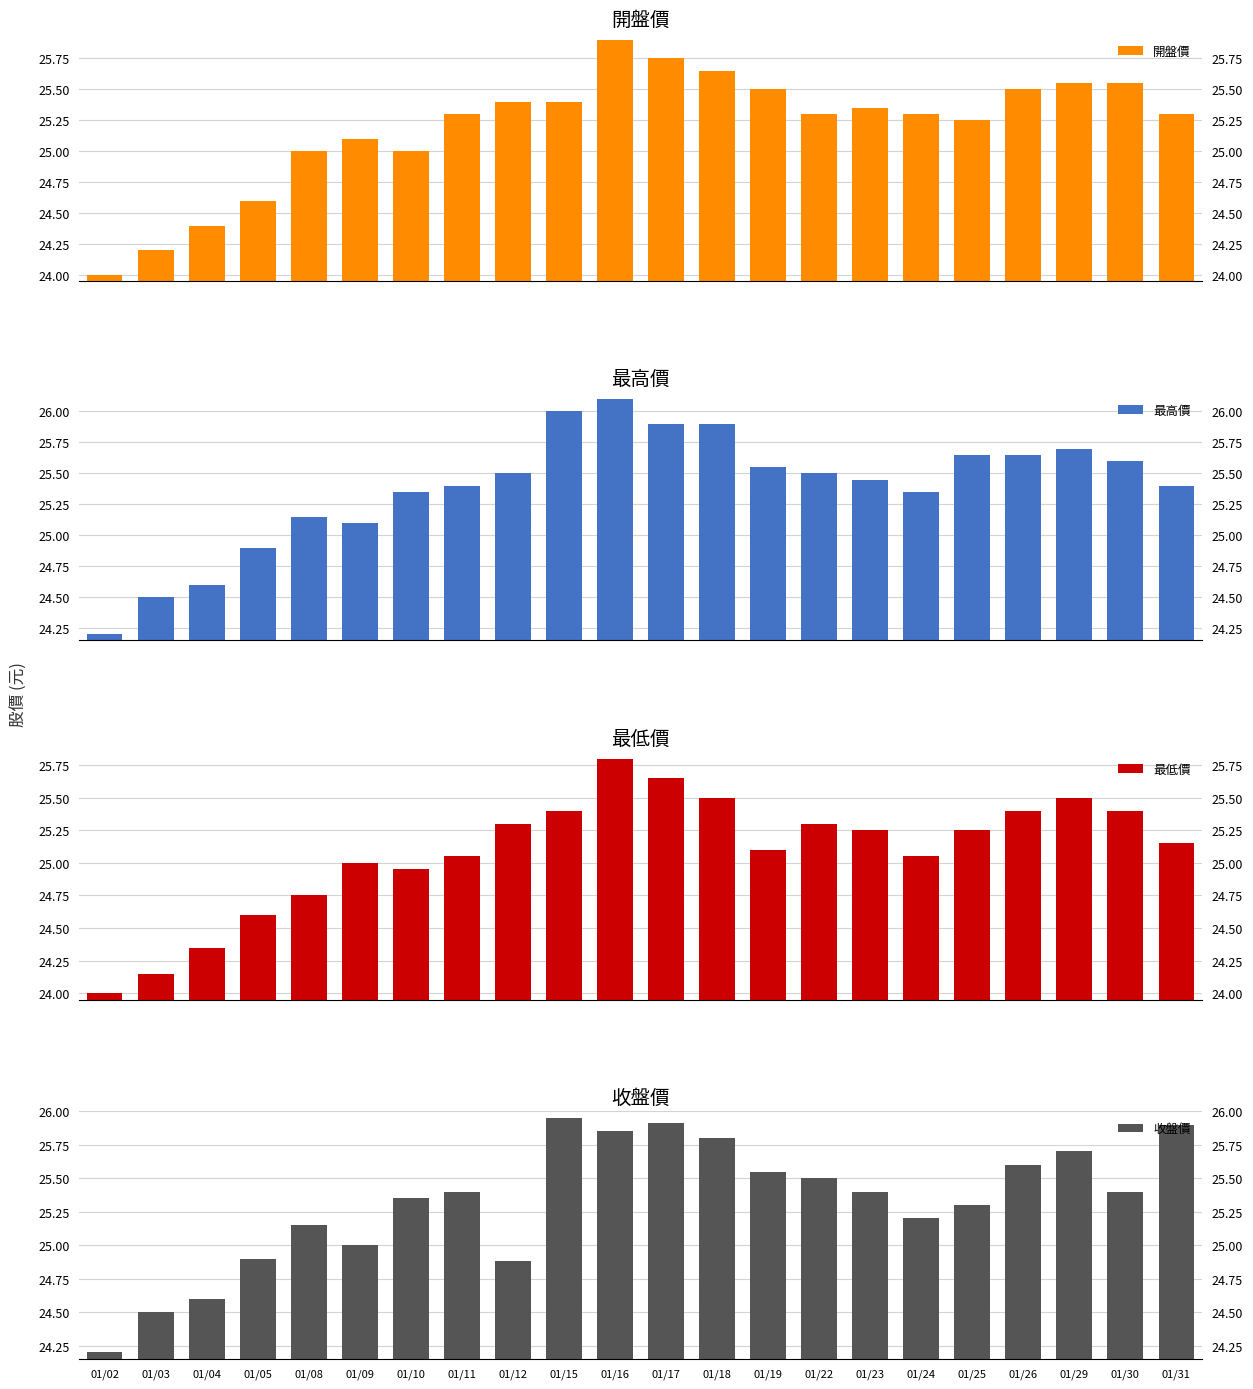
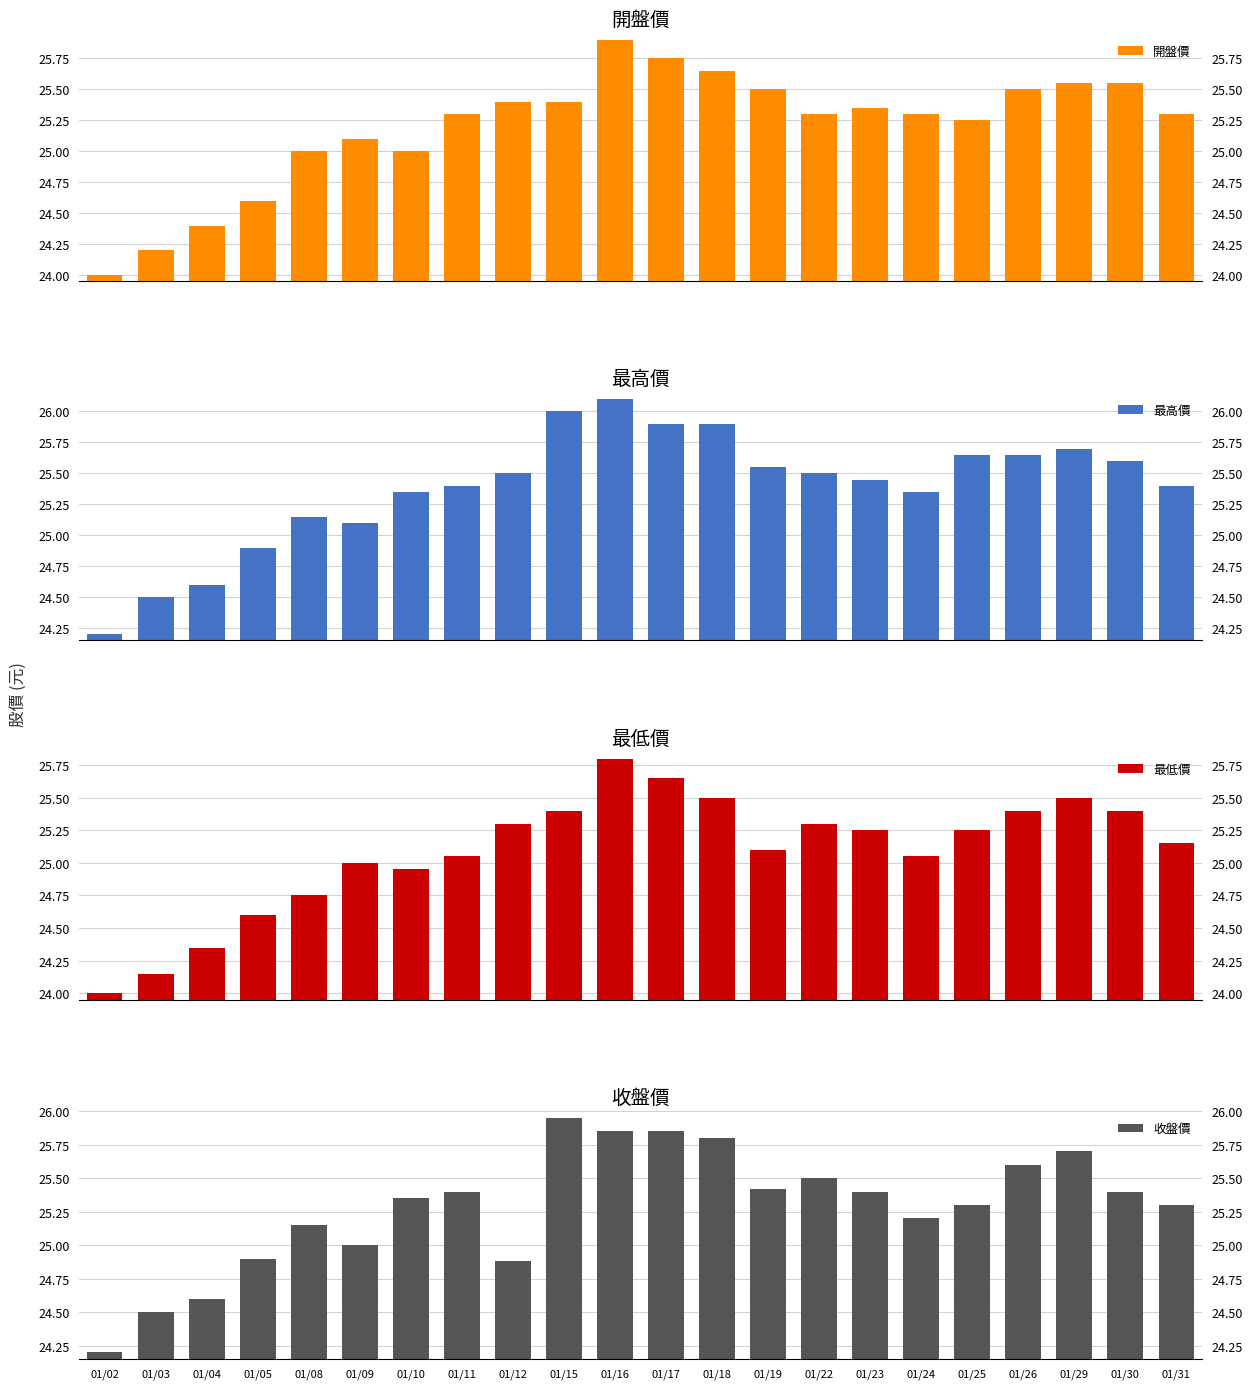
  {
    "收盤價": {
      "01/02": 24.20,
      "01/03": 24.50,
      "01/04": 24.60,
      "01/05": 24.90,
      "01/08": 25.15,
      "01/09": 25.00,
      "01/10": 25.35,
      "01/11": 25.40,
      "01/12": 24.88,
      "01/15": 25.95,
      "01/16": 25.85,
-     "01/17": 25.91,
+     "01/17": 25.85,
      "01/18": 25.80,
-     "01/19": 25.55,
+     "01/19": 25.42,
      "01/22": 25.50,
      "01/23": 25.40,
      "01/24": 25.20,
      "01/25": 25.30,
      "01/26": 25.60,
      "01/29": 25.70,
      "01/30": 25.40,
-     "01/31": 25.9
+     "01/31": 25.3
    }
  }
